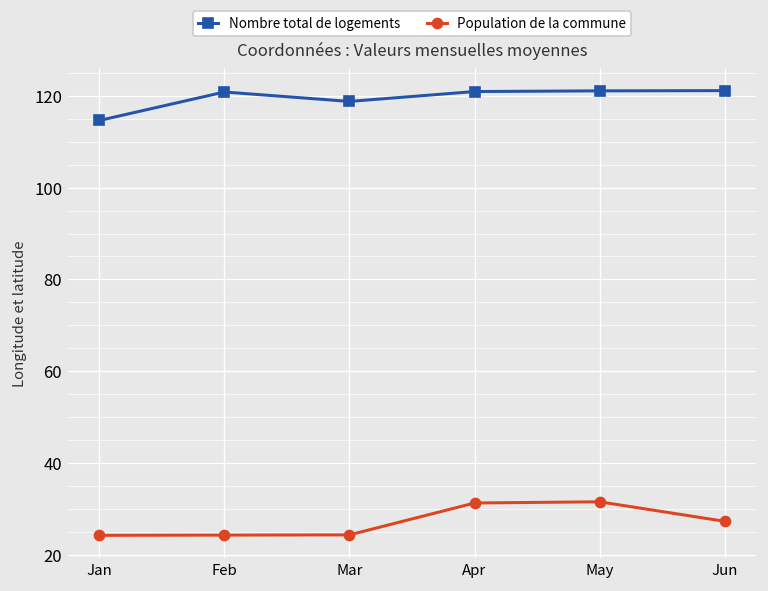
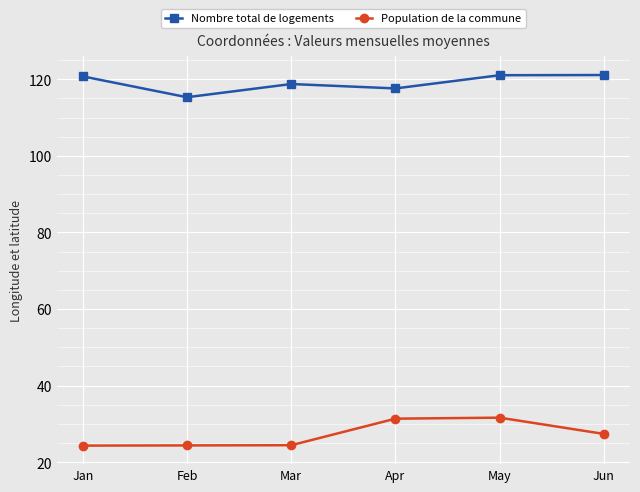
  {
    "Nombre total de logements": {
-     "Jan": 115,
-     "Feb": 121,
+     "Jan": 121,
+     "Feb": 115,
      "Mar": 119,
-     "Apr": 121,
+     "Apr": 118,
      "May": 121,
      "Jun": 121
    },
    "Population de la commune": {
      "Jan": 24,
      "Feb": 24,
      "Mar": 24,
      "Apr": 31,
      "May": 32,
      "Jun": 27
    }
  }
